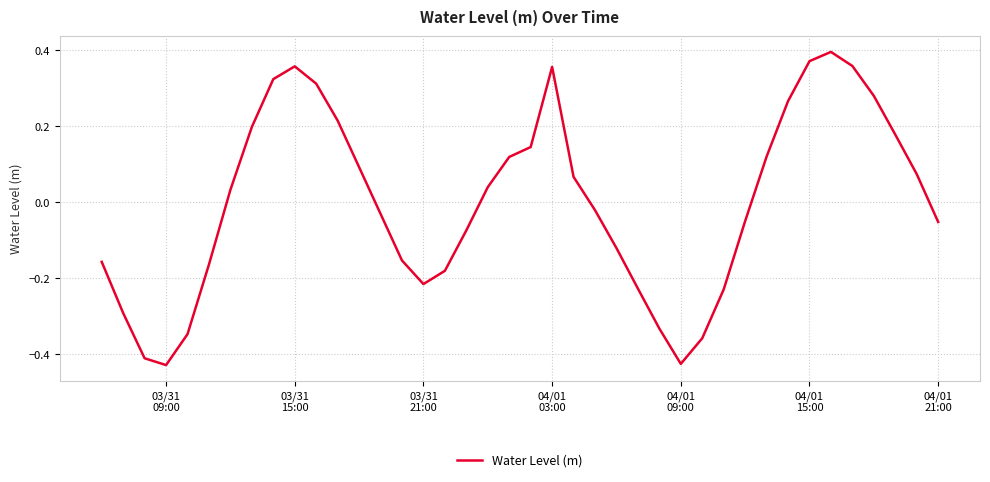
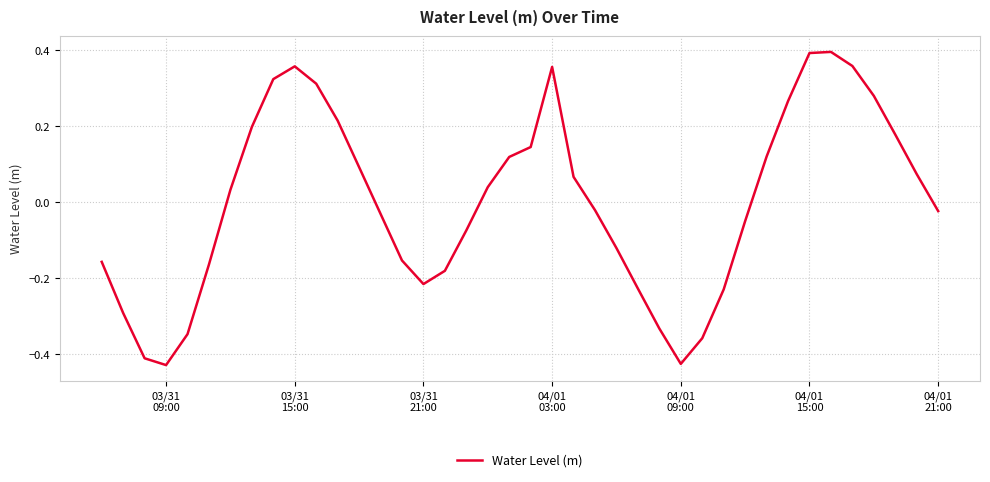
  {
    "03/31 09:00": -0.43,
    "03/31 15:00": 0.36,
    "03/31 21:00": -0.22,
    "04/01 03:00": 0.36,
    "04/01 09:00": -0.43,
-   "04/01 15:00": 0.37,
-   "04/01 21:00": -0.05
+   "04/01 15:00": 0.39,
+   "04/01 21:00": -0.02
  }
